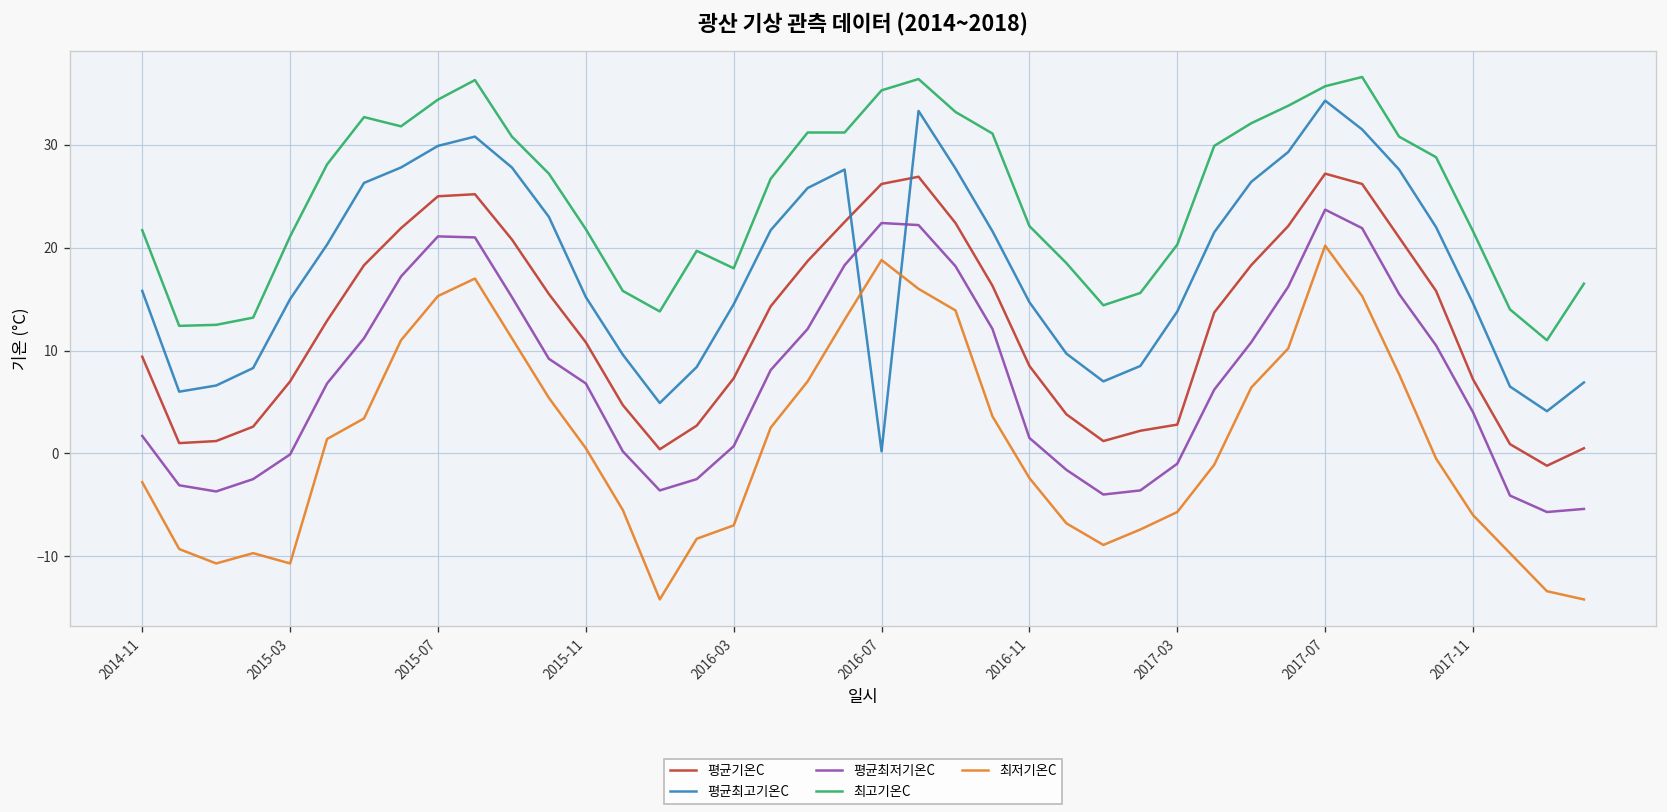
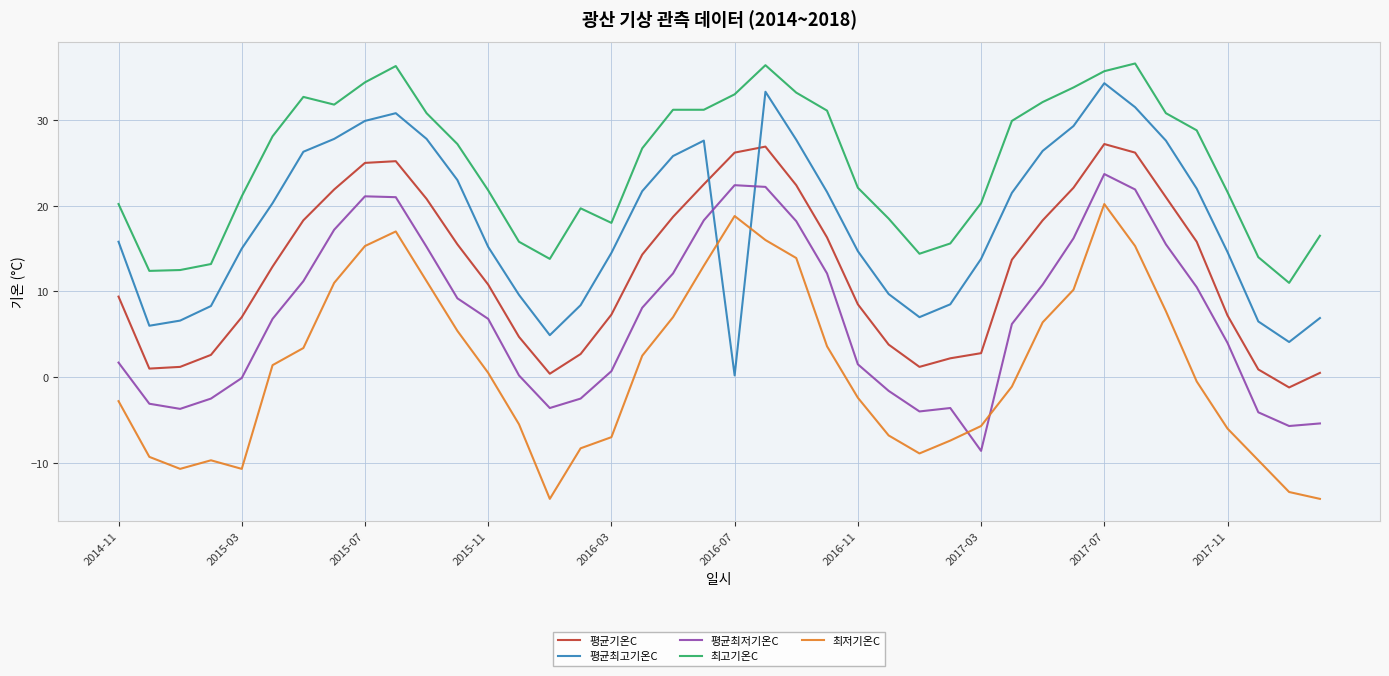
  {
    "평균기온C": {
      "2014-11": 9,
      "2015-03": 7,
      "2015-07": 25,
      "2015-11": 11,
      "2016-03": 7,
      "2016-07": 26,
      "2016-11": 9,
      "2017-03": 3,
      "2017-07": 27,
      "2017-11": 7
    },
    "평균최고기온C": {
      "2014-11": 16,
      "2015-03": 15,
      "2015-07": 30,
      "2015-11": 15,
      "2016-03": 15,
      "2016-07": 0,
      "2016-11": 15,
      "2017-03": 14,
      "2017-07": 34,
      "2017-11": 15
    },
    "평균최저기온C": {
      "2014-11": 2,
      "2015-03": 0,
      "2015-07": 21,
      "2015-11": 7,
      "2016-03": 1,
      "2016-07": 22,
      "2016-11": 2,
-     "2017-03": -1,
+     "2017-03": -9,
      "2017-07": 24,
      "2017-11": 4
    },
    "최고기온C": {
-     "2014-11": 22,
+     "2014-11": 20,
      "2015-03": 21,
      "2015-07": 34,
      "2015-11": 22,
      "2016-03": 18,
-     "2016-07": 35,
+     "2016-07": 33,
      "2016-11": 22,
      "2017-03": 20,
      "2017-07": 36,
      "2017-11": 22
    },
    "최저기온C": {
      "2014-11": -3,
      "2015-03": -11,
      "2015-07": 15,
      "2015-11": 1,
      "2016-03": -7,
      "2016-07": 19,
      "2016-11": -2,
      "2017-03": -6,
      "2017-07": 20,
      "2017-11": -6
    }
  }
